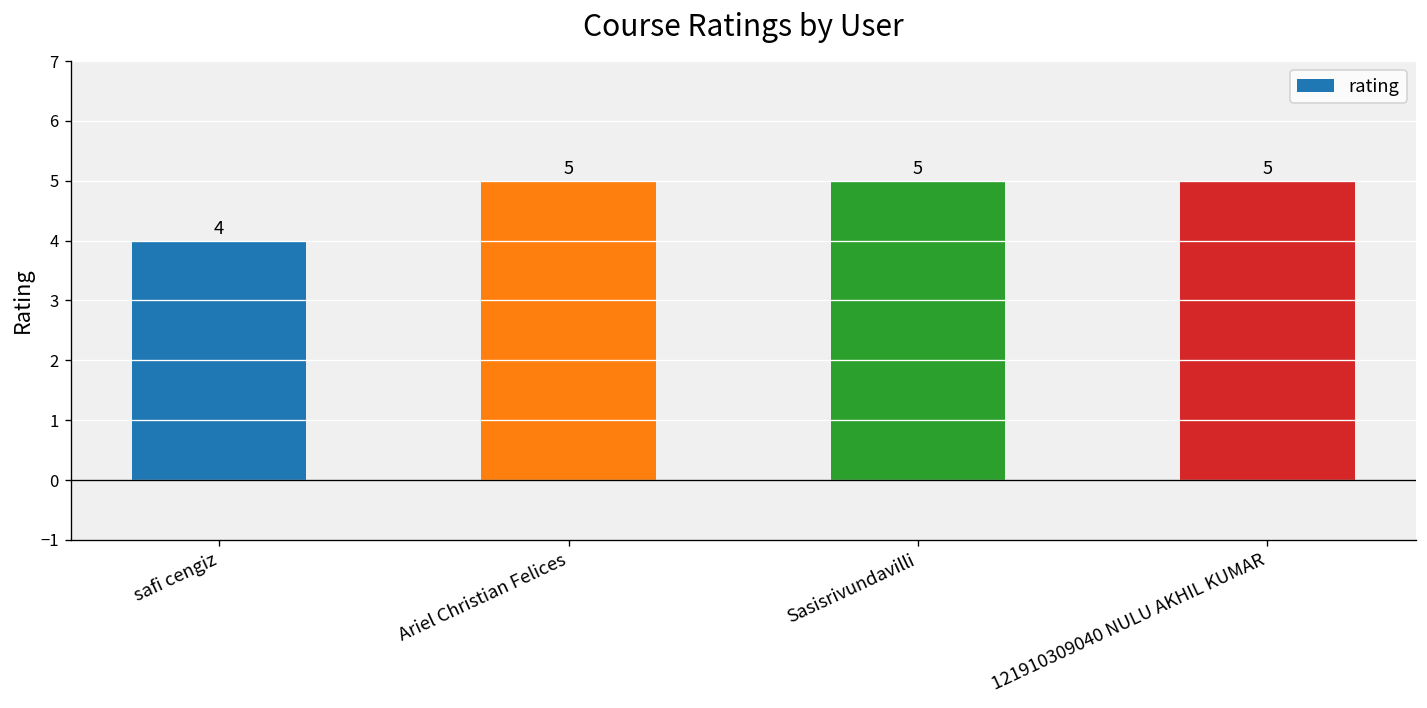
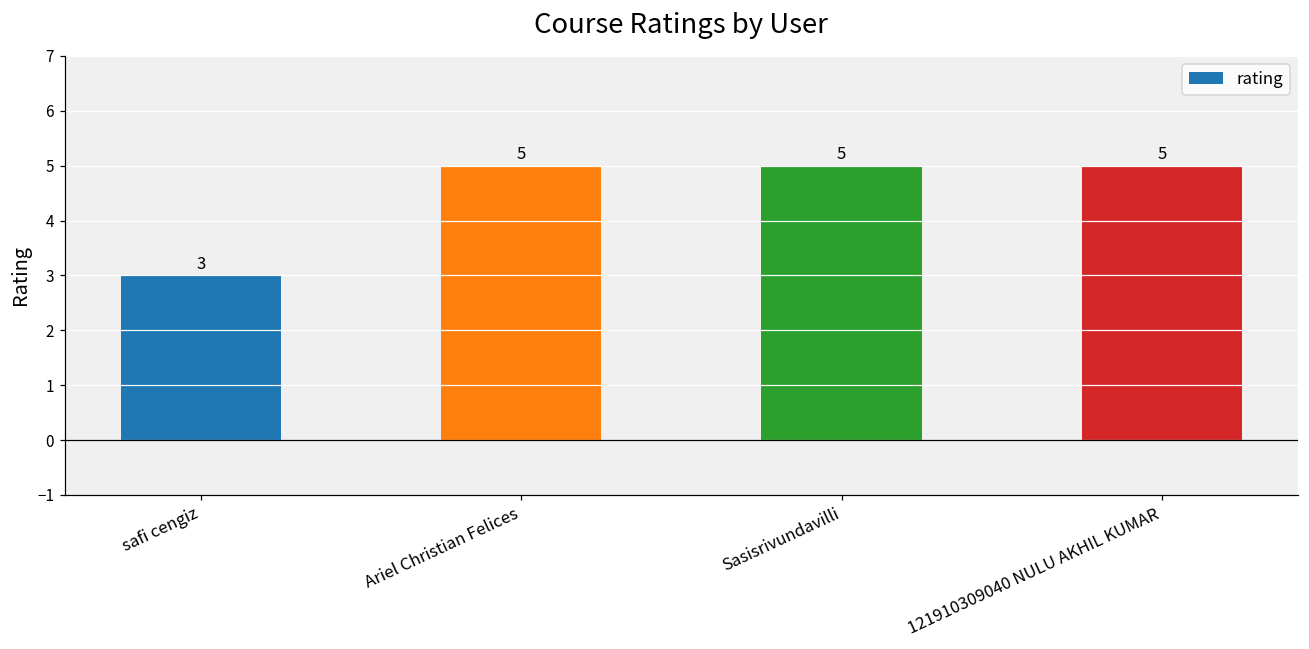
  {
-   "safi cengiz": 4,
+   "safi cengiz": 3,
    "Ariel Christian Felices": 5,
    "Sasisrivundavilli": 5,
    "121910309040 NULU AKHIL KUMAR": 5
  }
